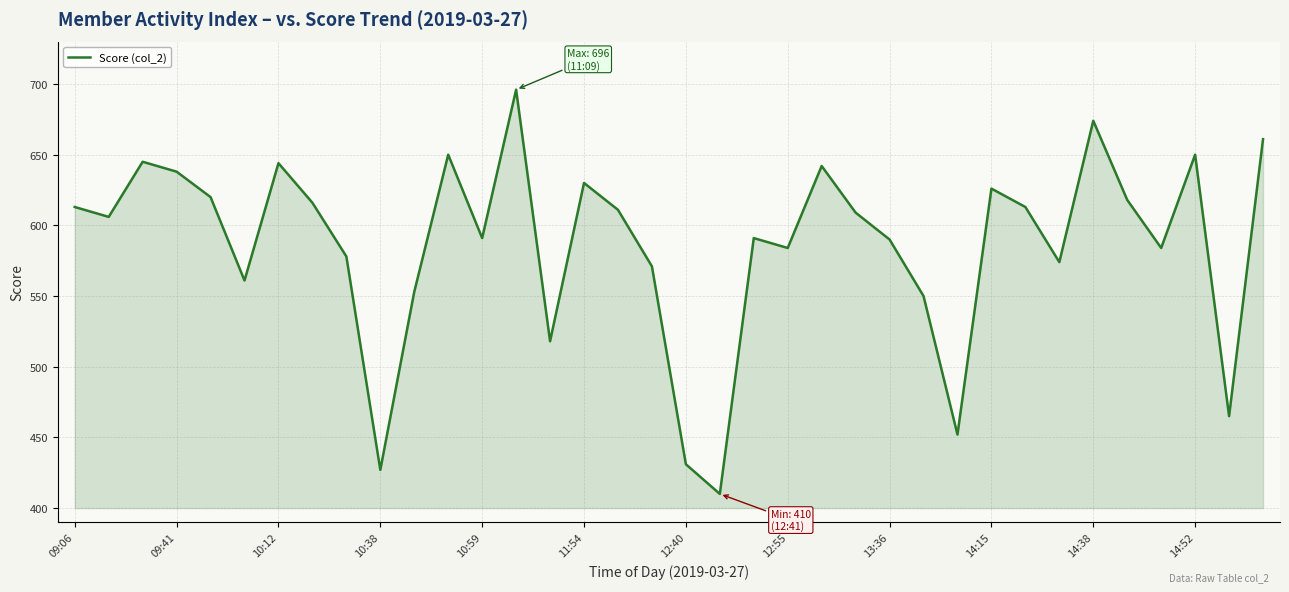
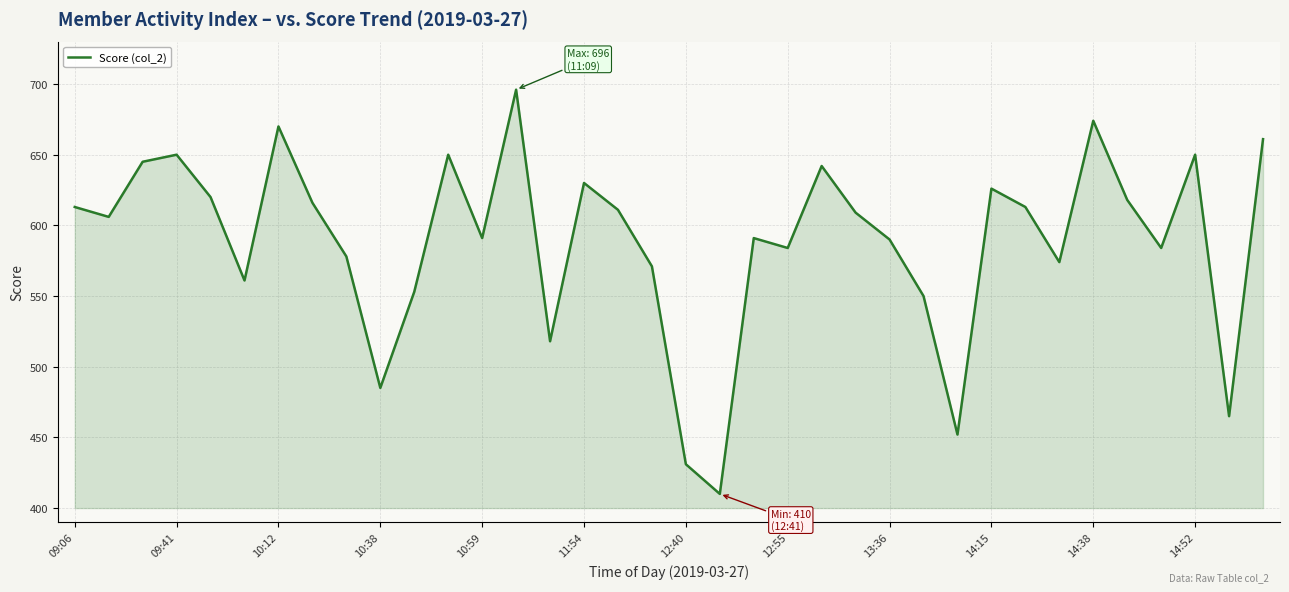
  {
    "09:06": 613,
-   "09:41": 638,
-   "10:12": 644,
-   "10:38": 427,
+   "09:41": 650,
+   "10:12": 670,
+   "10:38": 485,
    "10:59": 591,
    "11:54": 630,
    "12:40": 431,
    "12:55": 584,
    "13:36": 590,
    "14:15": 626,
    "14:38": 674,
    "14:52": 650
  }
